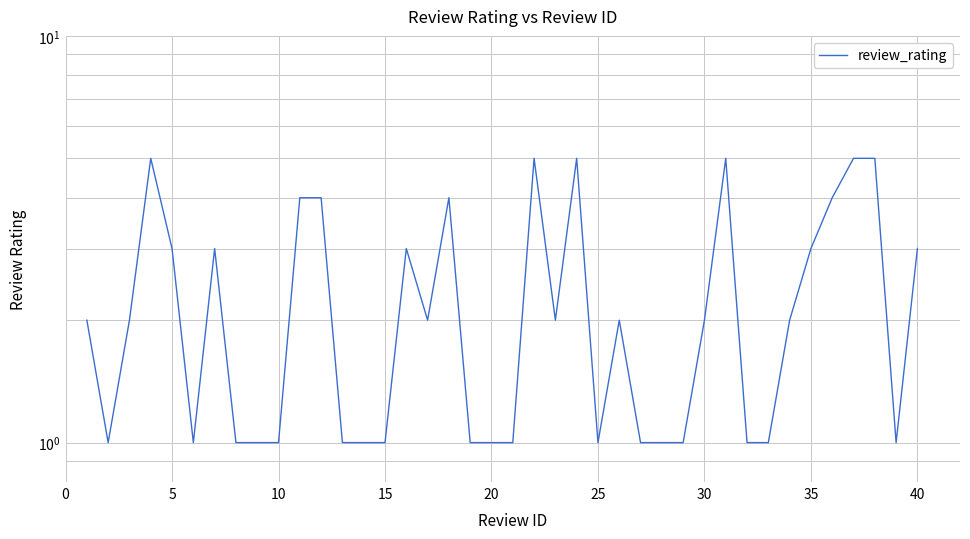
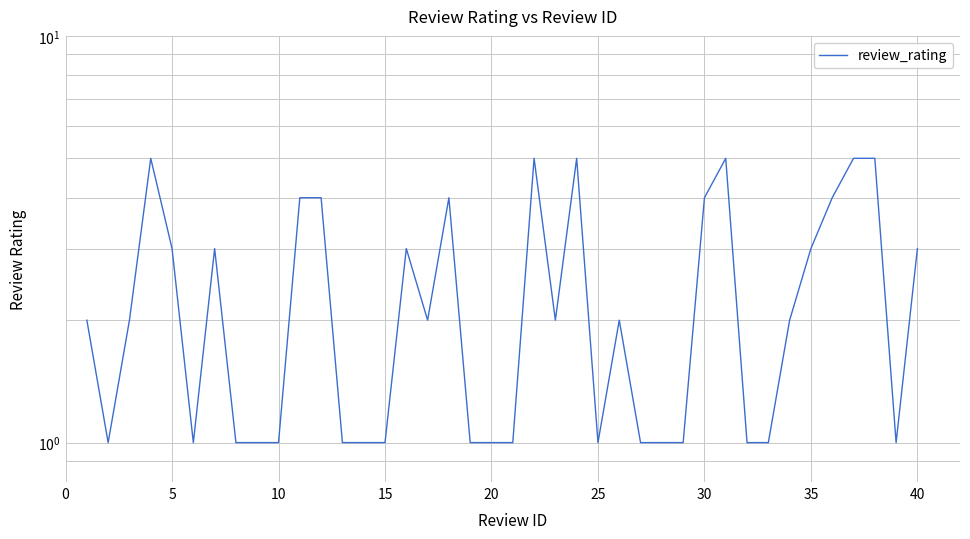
  {
    "5": 3,
    "10": 1,
    "15": 1,
    "20": 1,
    "25": 1,
-   "30": 2,
+   "30": 4,
    "35": 3,
    "40": 3
  }
